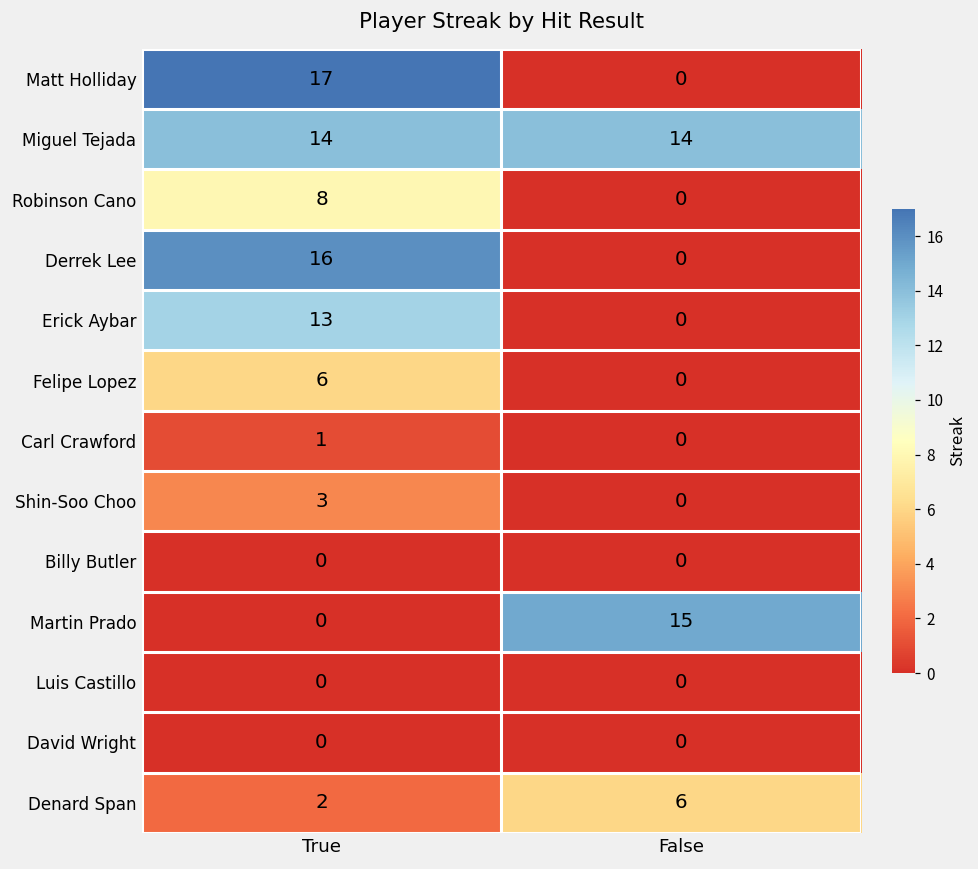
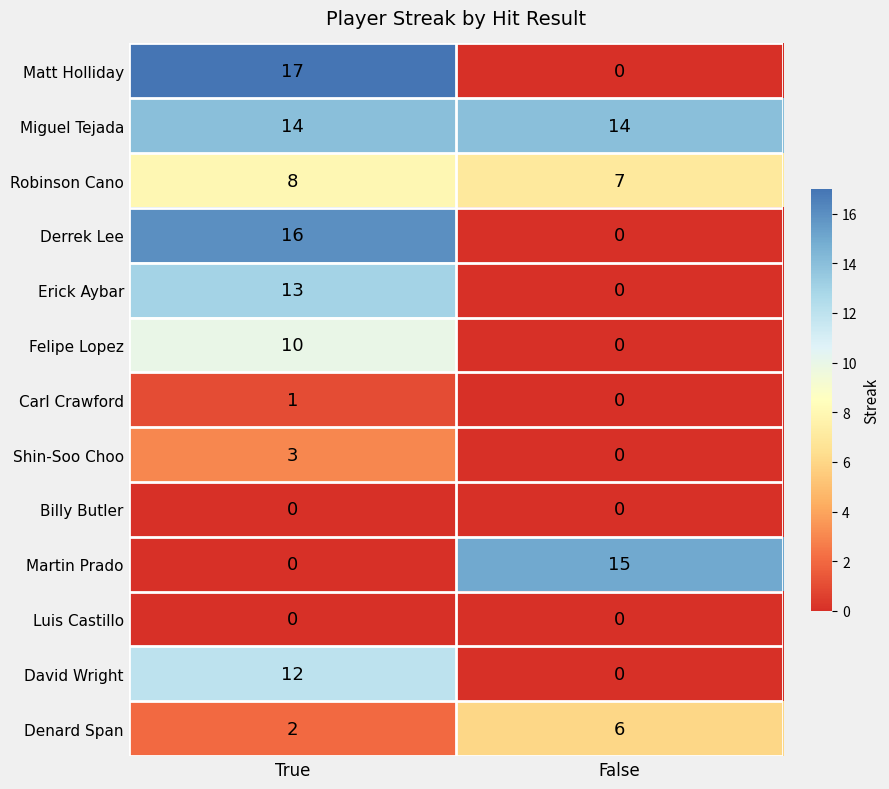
  {
    "Matt Holliday": {
      "True": 17,
      "False": 0
    },
    "Miguel Tejada": {
      "True": 14,
      "False": 14
    },
    "Robinson Cano": {
      "True": 8,
-     "False": 0
+     "False": 7
    },
    "Derrek Lee": {
      "True": 16,
      "False": 0
    },
    "Erick Aybar": {
      "True": 13,
      "False": 0
    },
    "Felipe Lopez": {
-     "True": 6,
+     "True": 10,
      "False": 0
    },
    "Carl Crawford": {
      "True": 1,
      "False": 0
    },
    "Shin-Soo Choo": {
      "True": 3,
      "False": 0
    },
    "Billy Butler": {
      "True": 0,
      "False": 0
    },
    "Martin Prado": {
      "True": 0,
      "False": 15
    },
    "Luis Castillo": {
      "True": 0,
      "False": 0
    },
    "David Wright": {
-     "True": 0,
+     "True": 12,
      "False": 0
    },
    "Denard Span": {
      "True": 2,
      "False": 6
    }
  }
